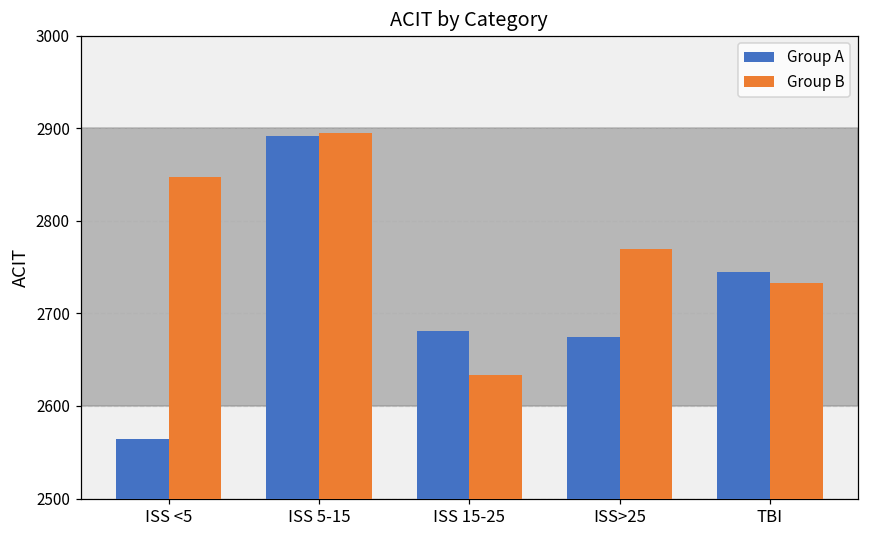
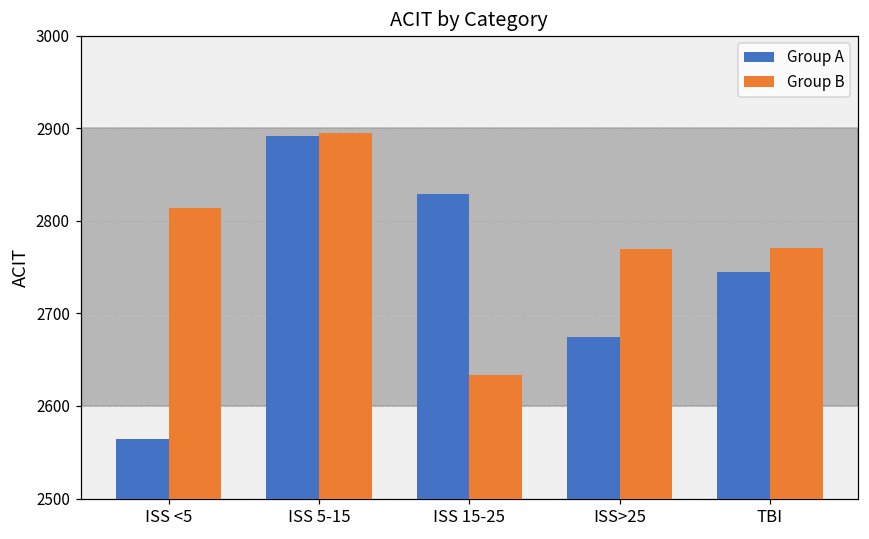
  {
    "Group A": {
      "ISS <5": 2560,
      "ISS 5-15": 2890,
-     "ISS 15-25": 2680,
+     "ISS 15-25": 2830,
      "ISS>25": 2680,
      "TBI": 2750
    },
    "Group B": {
-     "ISS <5": 2850,
+     "ISS <5": 2810,
      "ISS 5-15": 2900,
      "ISS 15-25": 2630,
      "ISS>25": 2770,
-     "TBI": 2730
+     "TBI": 2770
    }
  }
